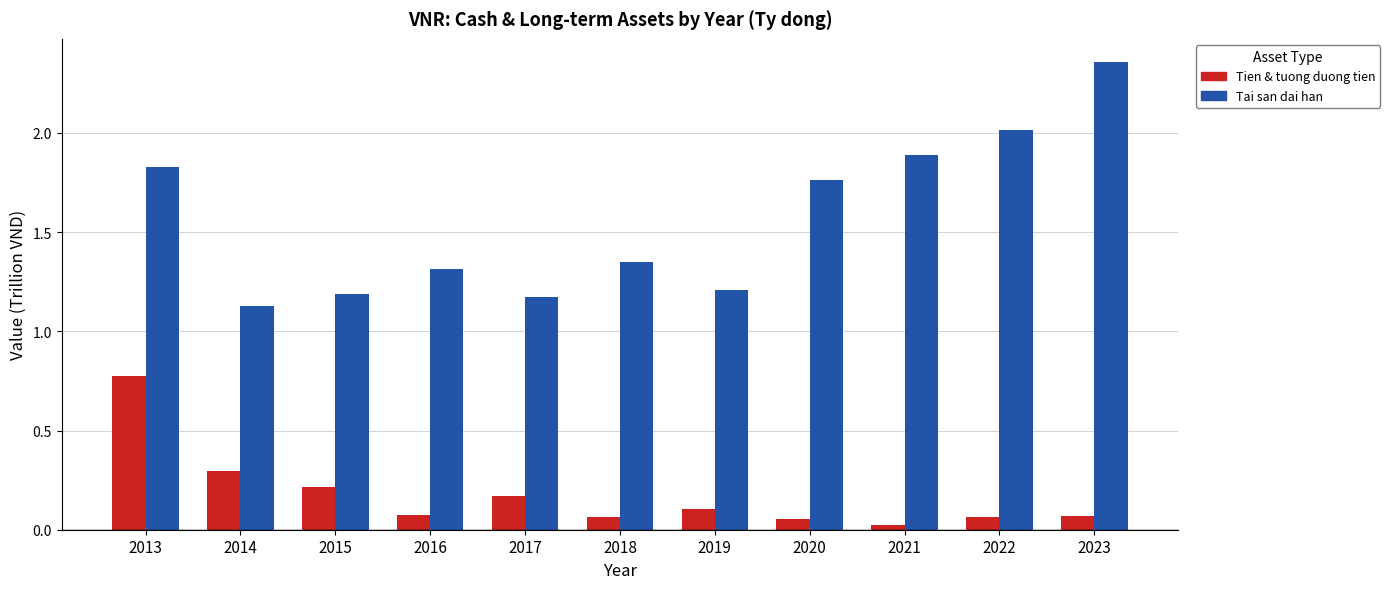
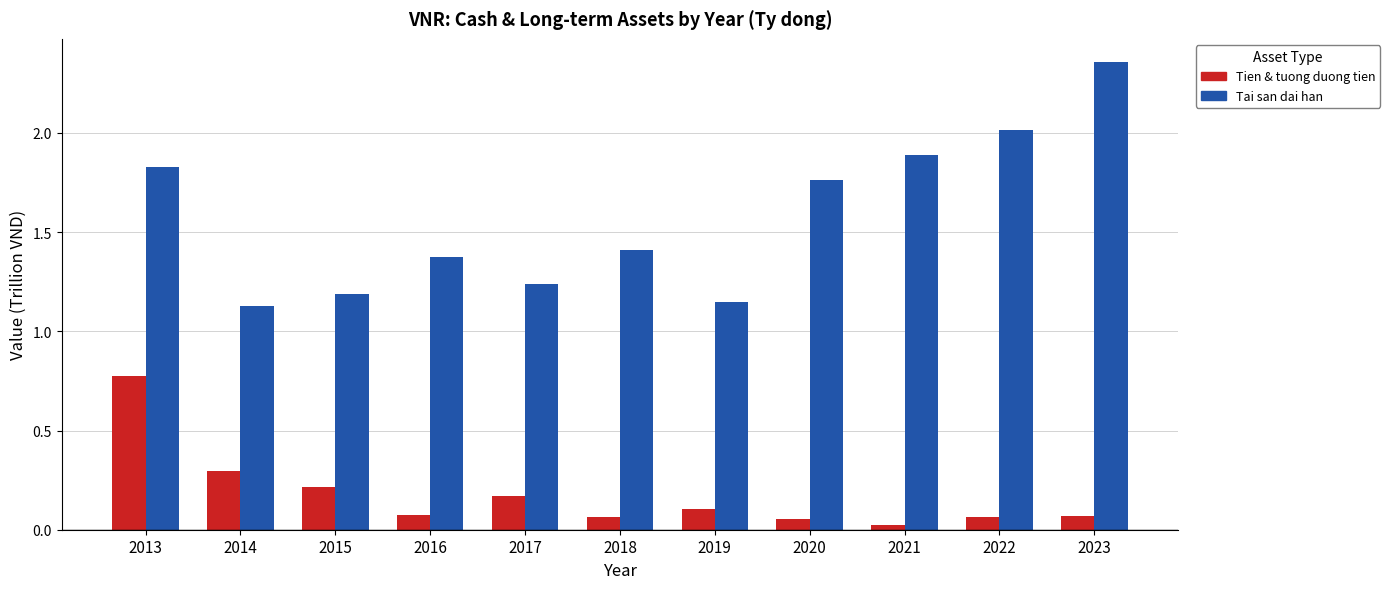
  {
    "Tai san dai han": {
      "2013": 1.83,
      "2014": 1.13,
      "2015": 1.19,
-     "2016": 1.32,
-     "2017": 1.17,
-     "2018": 1.35,
-     "2019": 1.21,
+     "2016": 1.38,
+     "2017": 1.24,
+     "2018": 1.41,
+     "2019": 1.15,
      "2020": 1.76,
      "2021": 1.89,
      "2022": 2.02,
      "2023": 2.36
    }
  }
